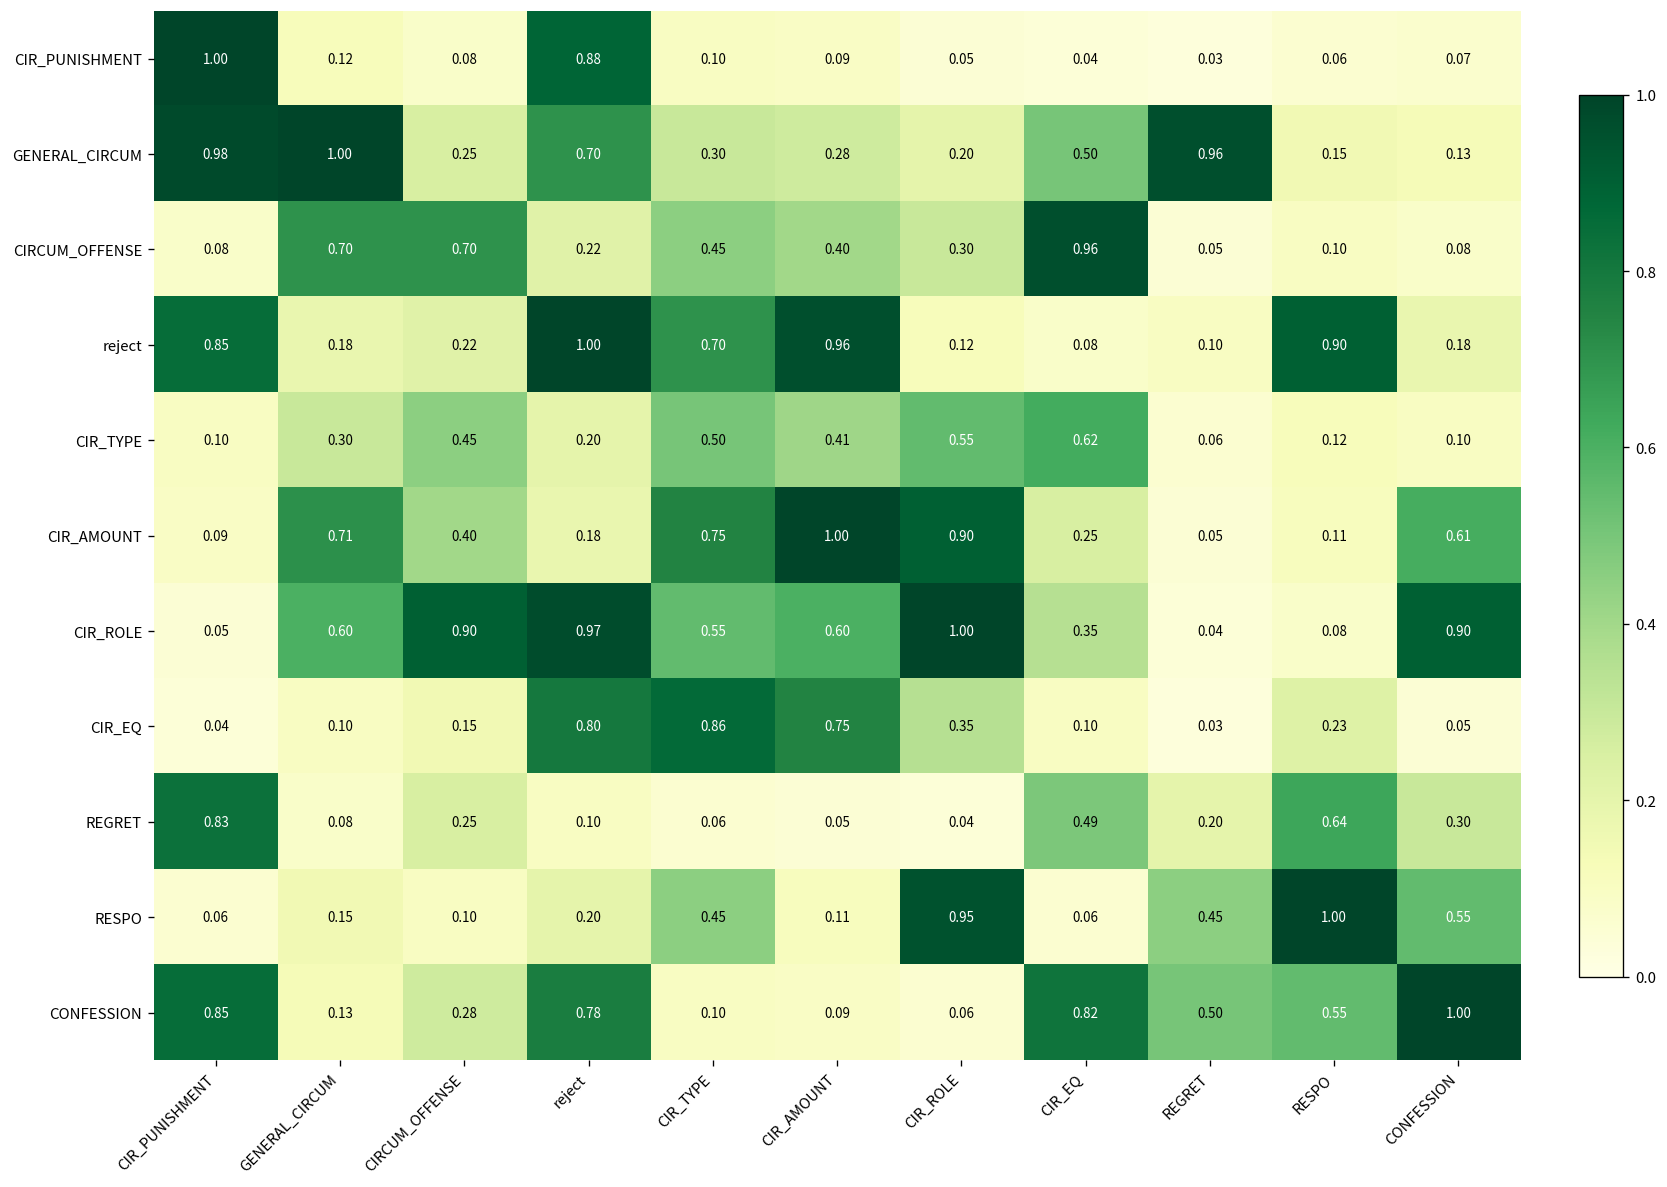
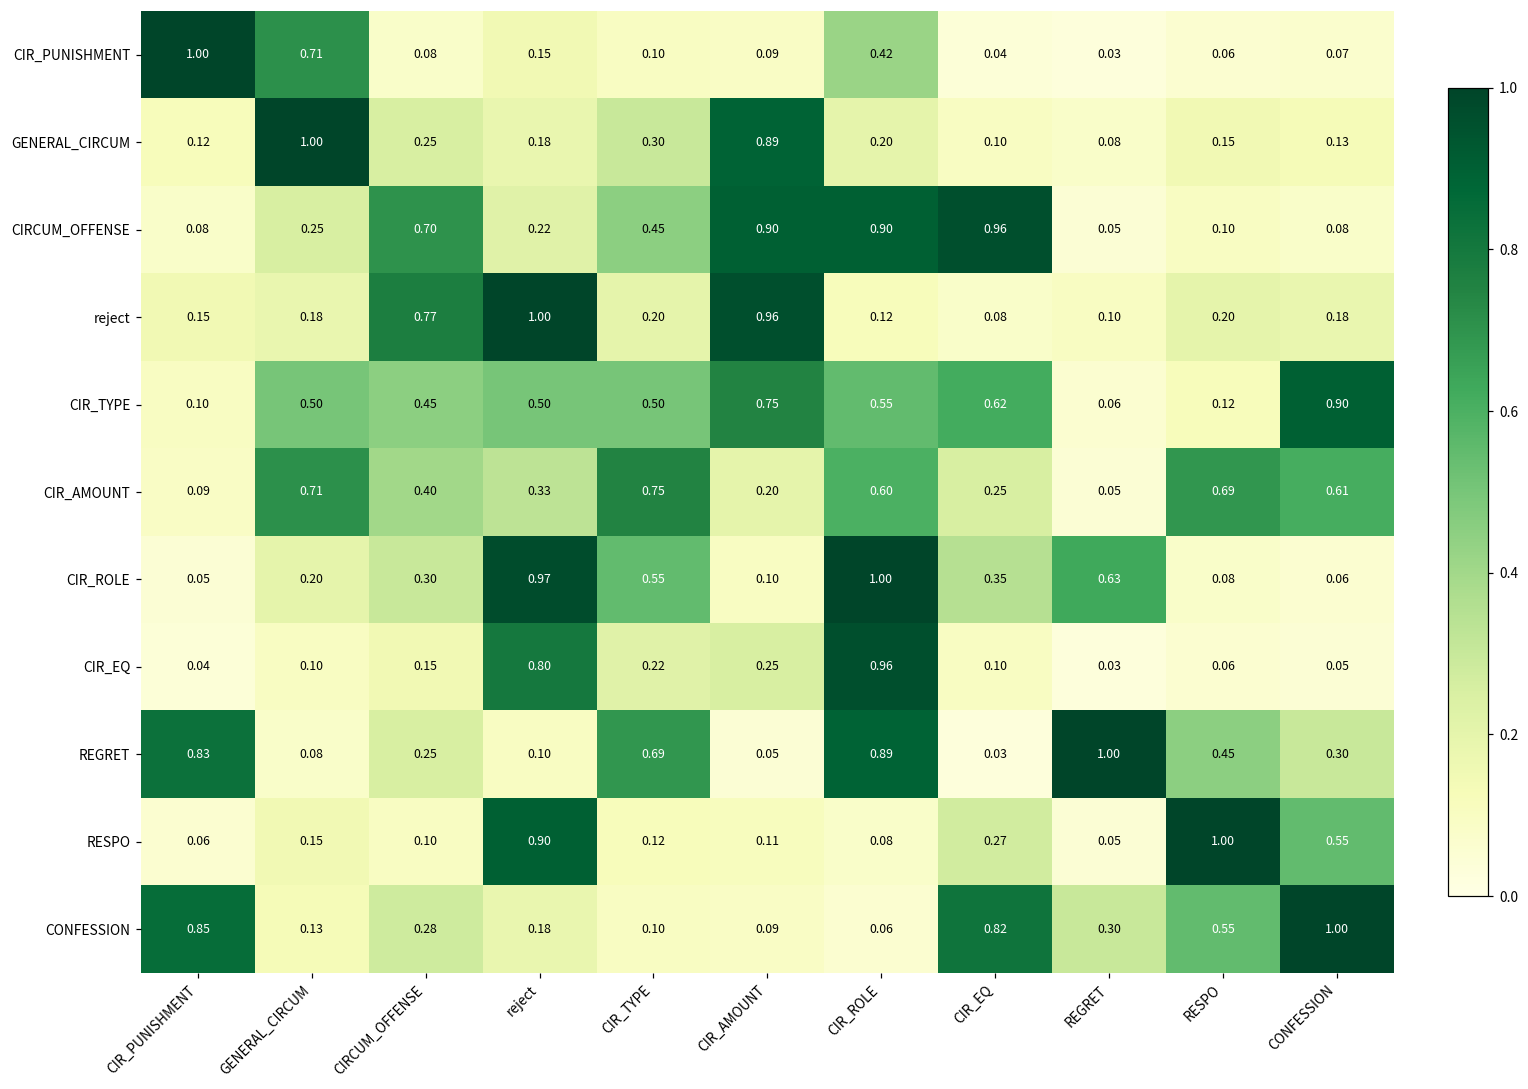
  {
    "CIR_PUNISHMENT": {
      "CIR_PUNISHMENT": 1.00,
-     "GENERAL_CIRCUM": 0.12,
+     "GENERAL_CIRCUM": 0.71,
      "CIRCUM_OFFENSE": 0.08,
-     "reject": 0.88,
+     "reject": 0.15,
      "CIR_TYPE": 0.10,
      "CIR_AMOUNT": 0.09,
-     "CIR_ROLE": 0.05,
+     "CIR_ROLE": 0.42,
      "CIR_EQ": 0.04,
      "REGRET": 0.03,
      "RESPO": 0.06,
      "CONFESSION": 0.07
    },
    "GENERAL_CIRCUM": {
-     "CIR_PUNISHMENT": 0.98,
+     "CIR_PUNISHMENT": 0.12,
      "GENERAL_CIRCUM": 1.00,
      "CIRCUM_OFFENSE": 0.25,
-     "reject": 0.70,
+     "reject": 0.18,
      "CIR_TYPE": 0.30,
-     "CIR_AMOUNT": 0.28,
+     "CIR_AMOUNT": 0.89,
      "CIR_ROLE": 0.20,
-     "CIR_EQ": 0.50,
-     "REGRET": 0.96,
+     "CIR_EQ": 0.10,
+     "REGRET": 0.08,
      "RESPO": 0.15,
      "CONFESSION": 0.13
    },
    "CIRCUM_OFFENSE": {
      "CIR_PUNISHMENT": 0.08,
-     "GENERAL_CIRCUM": 0.70,
+     "GENERAL_CIRCUM": 0.25,
      "CIRCUM_OFFENSE": 0.70,
      "reject": 0.22,
      "CIR_TYPE": 0.45,
-     "CIR_AMOUNT": 0.40,
-     "CIR_ROLE": 0.30,
+     "CIR_AMOUNT": 0.90,
+     "CIR_ROLE": 0.90,
      "CIR_EQ": 0.96,
      "REGRET": 0.05,
      "RESPO": 0.10,
      "CONFESSION": 0.08
    },
    "reject": {
-     "CIR_PUNISHMENT": 0.85,
+     "CIR_PUNISHMENT": 0.15,
      "GENERAL_CIRCUM": 0.18,
-     "CIRCUM_OFFENSE": 0.22,
+     "CIRCUM_OFFENSE": 0.77,
      "reject": 1.00,
-     "CIR_TYPE": 0.70,
+     "CIR_TYPE": 0.20,
      "CIR_AMOUNT": 0.96,
      "CIR_ROLE": 0.12,
      "CIR_EQ": 0.08,
      "REGRET": 0.10,
-     "RESPO": 0.90,
+     "RESPO": 0.20,
      "CONFESSION": 0.18
    },
    "CIR_TYPE": {
      "CIR_PUNISHMENT": 0.10,
-     "GENERAL_CIRCUM": 0.30,
+     "GENERAL_CIRCUM": 0.50,
      "CIRCUM_OFFENSE": 0.45,
-     "reject": 0.20,
+     "reject": 0.50,
      "CIR_TYPE": 0.50,
-     "CIR_AMOUNT": 0.41,
+     "CIR_AMOUNT": 0.75,
      "CIR_ROLE": 0.55,
      "CIR_EQ": 0.62,
      "REGRET": 0.06,
      "RESPO": 0.12,
-     "CONFESSION": 0.10
+     "CONFESSION": 0.90
    },
    "CIR_AMOUNT": {
      "CIR_PUNISHMENT": 0.09,
      "GENERAL_CIRCUM": 0.71,
      "CIRCUM_OFFENSE": 0.40,
-     "reject": 0.18,
+     "reject": 0.33,
      "CIR_TYPE": 0.75,
-     "CIR_AMOUNT": 1.00,
-     "CIR_ROLE": 0.90,
+     "CIR_AMOUNT": 0.20,
+     "CIR_ROLE": 0.60,
      "CIR_EQ": 0.25,
      "REGRET": 0.05,
-     "RESPO": 0.11,
+     "RESPO": 0.69,
      "CONFESSION": 0.61
    },
    "CIR_ROLE": {
      "CIR_PUNISHMENT": 0.05,
-     "GENERAL_CIRCUM": 0.60,
-     "CIRCUM_OFFENSE": 0.90,
+     "GENERAL_CIRCUM": 0.20,
+     "CIRCUM_OFFENSE": 0.30,
      "reject": 0.97,
      "CIR_TYPE": 0.55,
-     "CIR_AMOUNT": 0.60,
+     "CIR_AMOUNT": 0.10,
      "CIR_ROLE": 1.00,
      "CIR_EQ": 0.35,
-     "REGRET": 0.04,
+     "REGRET": 0.63,
      "RESPO": 0.08,
-     "CONFESSION": 0.90
+     "CONFESSION": 0.06
    },
    "CIR_EQ": {
      "CIR_PUNISHMENT": 0.04,
      "GENERAL_CIRCUM": 0.10,
      "CIRCUM_OFFENSE": 0.15,
      "reject": 0.80,
-     "CIR_TYPE": 0.86,
-     "CIR_AMOUNT": 0.75,
-     "CIR_ROLE": 0.35,
+     "CIR_TYPE": 0.22,
+     "CIR_AMOUNT": 0.25,
+     "CIR_ROLE": 0.96,
      "CIR_EQ": 0.10,
      "REGRET": 0.03,
-     "RESPO": 0.23,
+     "RESPO": 0.06,
      "CONFESSION": 0.05
    },
    "REGRET": {
      "CIR_PUNISHMENT": 0.83,
      "GENERAL_CIRCUM": 0.08,
      "CIRCUM_OFFENSE": 0.25,
      "reject": 0.10,
-     "CIR_TYPE": 0.06,
+     "CIR_TYPE": 0.69,
      "CIR_AMOUNT": 0.05,
-     "CIR_ROLE": 0.04,
-     "CIR_EQ": 0.49,
-     "REGRET": 0.20,
-     "RESPO": 0.64,
+     "CIR_ROLE": 0.89,
+     "CIR_EQ": 0.03,
+     "REGRET": 1.00,
+     "RESPO": 0.45,
      "CONFESSION": 0.30
    },
    "RESPO": {
      "CIR_PUNISHMENT": 0.06,
      "GENERAL_CIRCUM": 0.15,
      "CIRCUM_OFFENSE": 0.10,
-     "reject": 0.20,
-     "CIR_TYPE": 0.45,
+     "reject": 0.90,
+     "CIR_TYPE": 0.12,
      "CIR_AMOUNT": 0.11,
-     "CIR_ROLE": 0.95,
-     "CIR_EQ": 0.06,
-     "REGRET": 0.45,
+     "CIR_ROLE": 0.08,
+     "CIR_EQ": 0.27,
+     "REGRET": 0.05,
      "RESPO": 1.00,
      "CONFESSION": 0.55
    },
    "CONFESSION": {
      "CIR_PUNISHMENT": 0.85,
      "GENERAL_CIRCUM": 0.13,
      "CIRCUM_OFFENSE": 0.28,
-     "reject": 0.78,
+     "reject": 0.18,
      "CIR_TYPE": 0.10,
      "CIR_AMOUNT": 0.09,
      "CIR_ROLE": 0.06,
      "CIR_EQ": 0.82,
-     "REGRET": 0.50,
+     "REGRET": 0.30,
      "RESPO": 0.55,
      "CONFESSION": 1.00
    }
  }
